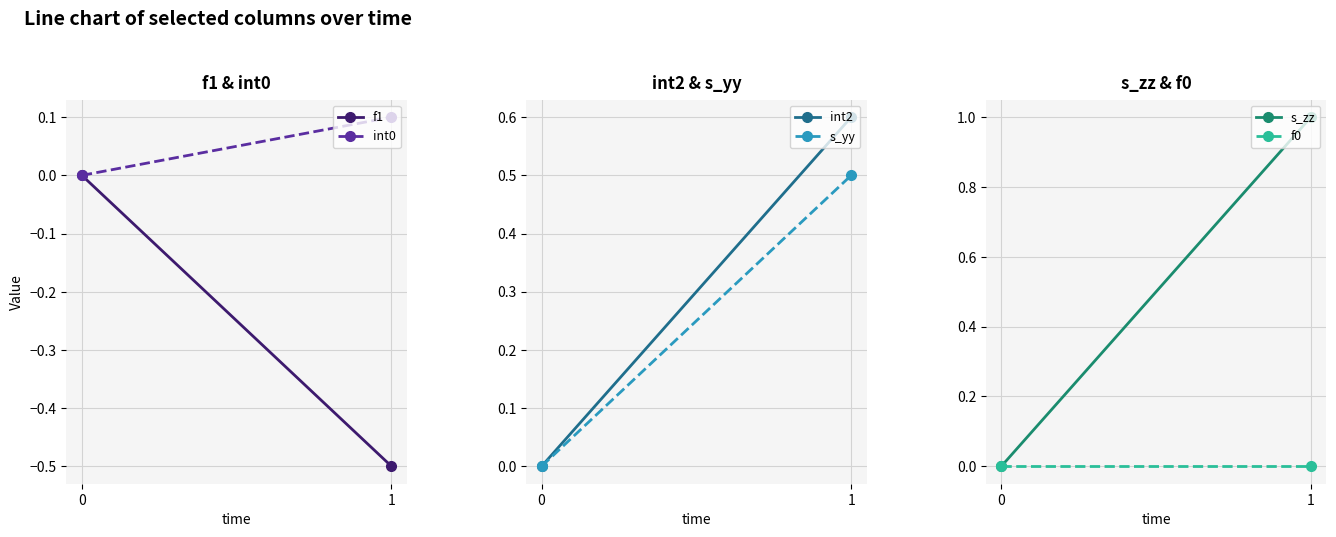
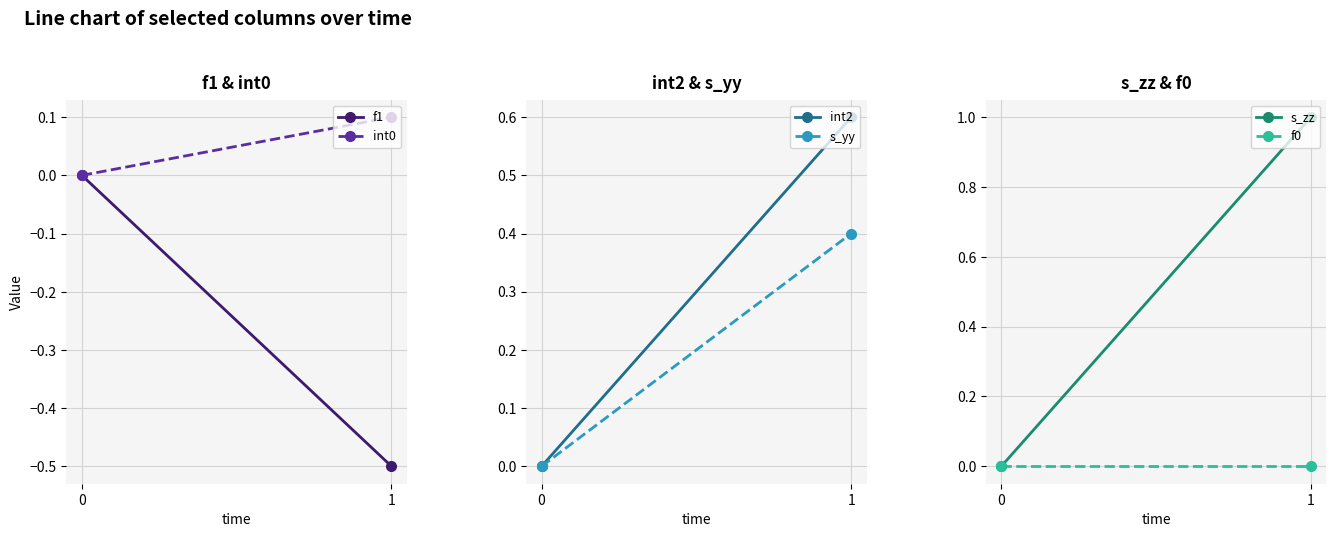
  {
    "f1 & int0": {
      "f1": {
        "1": -0.50
      }
    },
    "int2 & s_yy": {
      "s_yy": {
-       "1": 0.5
+       "1": 0.4
      }
    },
    "s_zz & f0": {
      "f0": {
        "1": 0.00
      }
    }
  }
